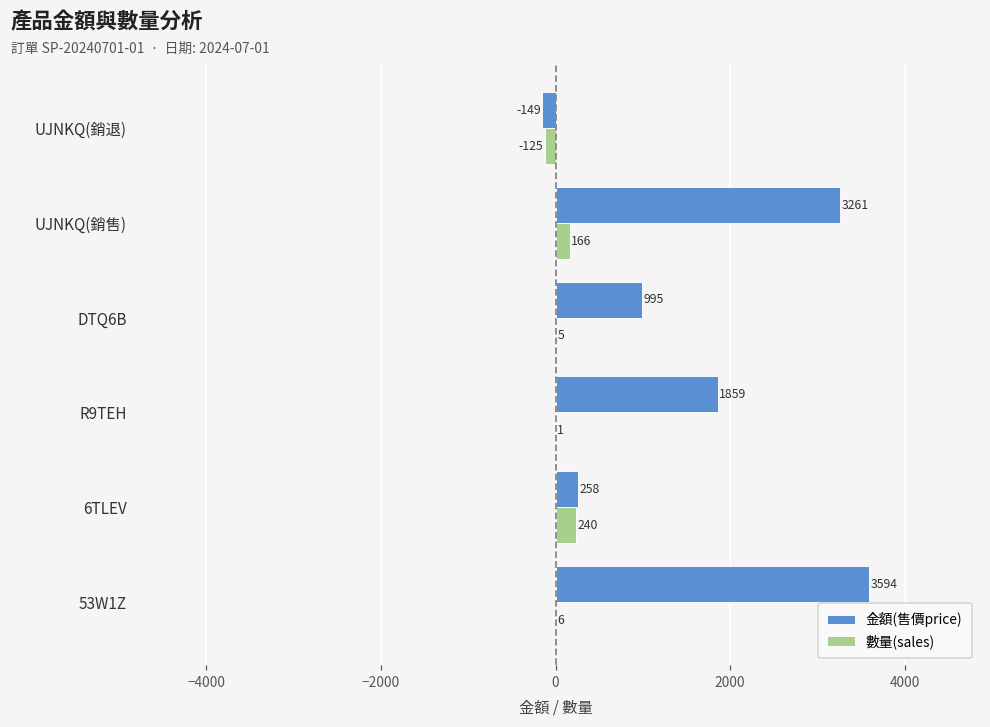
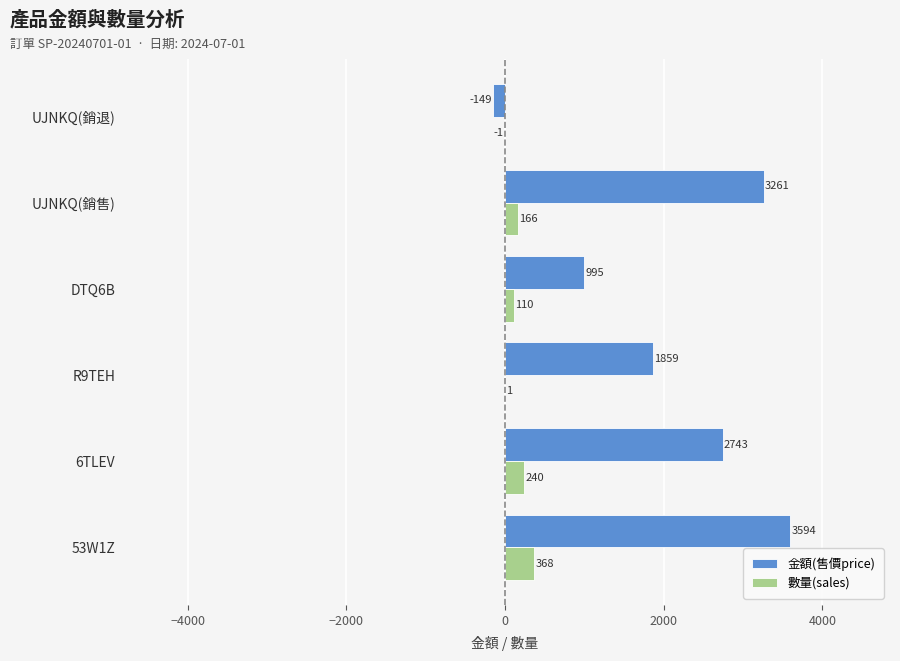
  {
    "金額(售價price)": {
      "UJNKQ(銷退)": -149,
      "UJNKQ(銷售)": 3261,
      "DTQ6B": 995,
      "R9TEH": 1859,
-     "6TLEV": 258,
+     "6TLEV": 2743,
      "53W1Z": 3594
    },
    "數量(sales)": {
-     "UJNKQ(銷退)": -125,
+     "UJNKQ(銷退)": -1,
      "UJNKQ(銷售)": 166,
-     "DTQ6B": 5,
+     "DTQ6B": 110,
      "R9TEH": 1,
      "6TLEV": 240,
-     "53W1Z": 6
+     "53W1Z": 368
    }
  }
